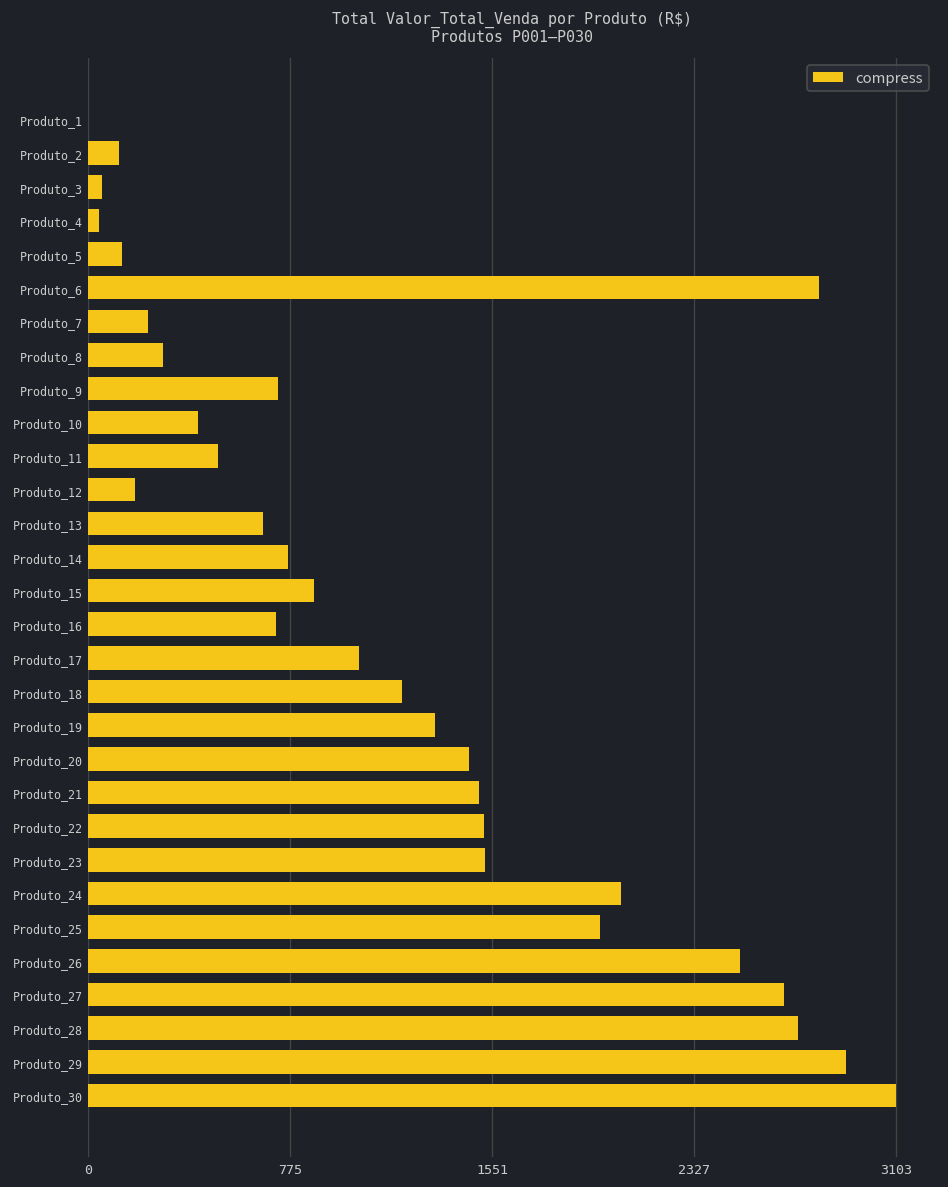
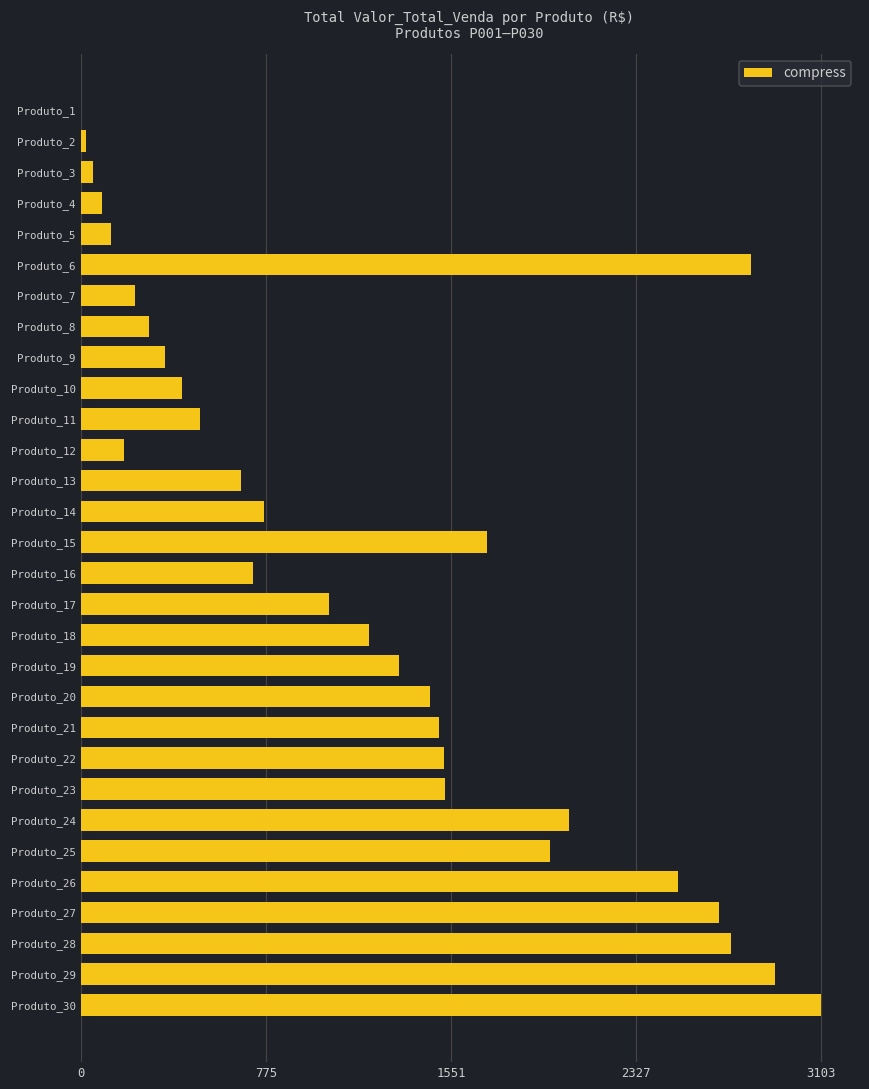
  {
    "Produto_1": 0,
-   "Produto_2": 120,
+   "Produto_2": 20,
    "Produto_3": 50,
-   "Produto_4": 40,
+   "Produto_4": 90,
    "Produto_5": 130,
    "Produto_6": 2810,
    "Produto_7": 230,
    "Produto_8": 290,
-   "Produto_9": 730,
+   "Produto_9": 350,
    "Produto_10": 420,
    "Produto_11": 500,
    "Produto_12": 180,
    "Produto_13": 670,
    "Produto_14": 770,
-   "Produto_15": 870,
+   "Produto_15": 1700,
    "Produto_16": 720,
    "Produto_17": 1040,
    "Produto_18": 1210,
    "Produto_19": 1330,
    "Produto_20": 1460,
    "Produto_21": 1500,
    "Produto_22": 1520,
    "Produto_23": 1530,
    "Produto_24": 2050,
    "Produto_25": 1970,
    "Produto_26": 2510,
    "Produto_27": 2680,
    "Produto_28": 2730,
    "Produto_29": 2910,
    "Produto_30": 3100
  }
